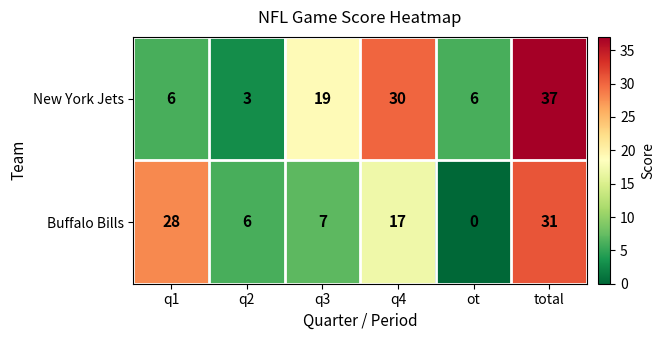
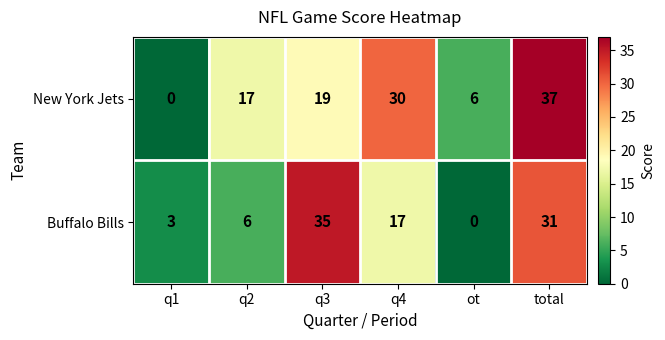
  {
    "New York Jets": {
-     "q1": 6,
-     "q2": 3,
+     "q1": 0,
+     "q2": 17,
      "q3": 19,
      "q4": 30,
      "ot": 6,
      "total": 37
    },
    "Buffalo Bills": {
-     "q1": 28,
+     "q1": 3,
      "q2": 6,
-     "q3": 7,
+     "q3": 35,
      "q4": 17,
      "ot": 0,
      "total": 31
    }
  }
